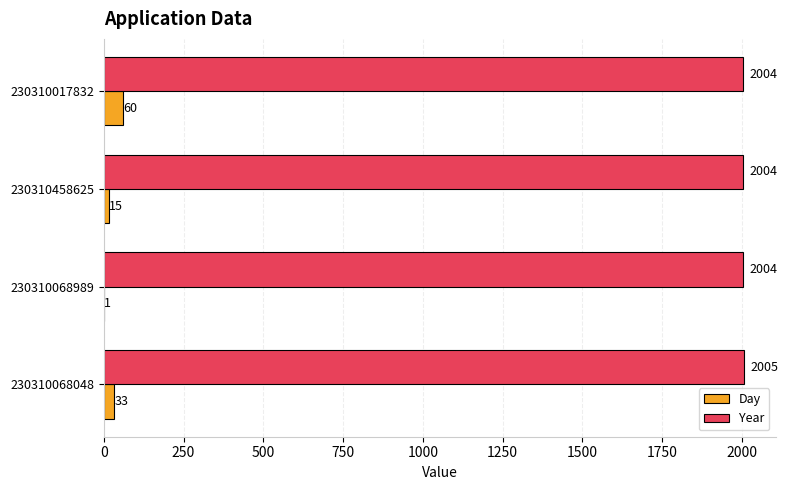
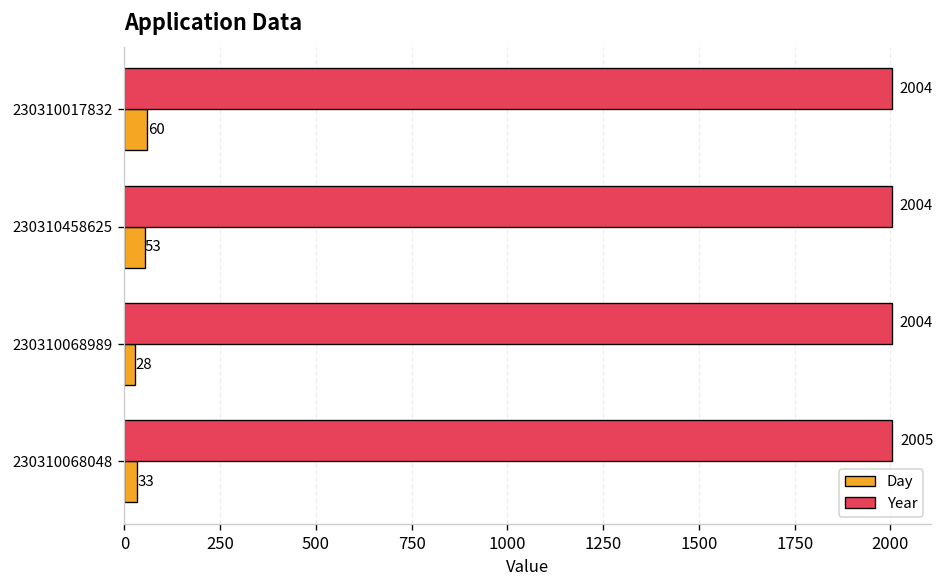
  {
    "Day": {
      "230310017832": 60,
-     "230310458625": 15,
-     "230310068989": 1,
+     "230310458625": 53,
+     "230310068989": 28,
      "230310068048": 33
    },
    "Year": {
      "230310017832": 2004,
      "230310458625": 2004,
      "230310068989": 2004,
      "230310068048": 2005
    }
  }
